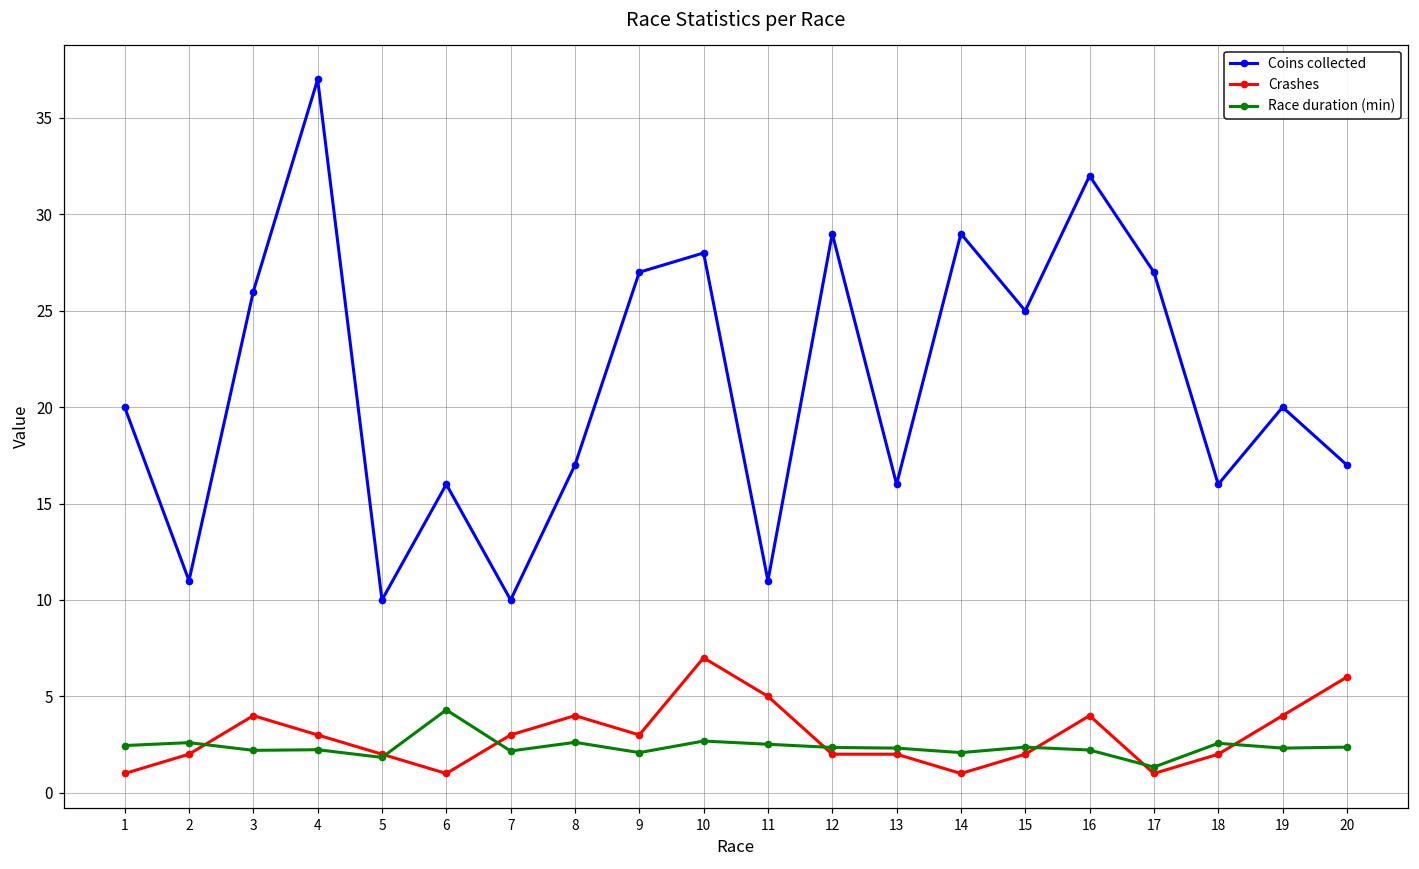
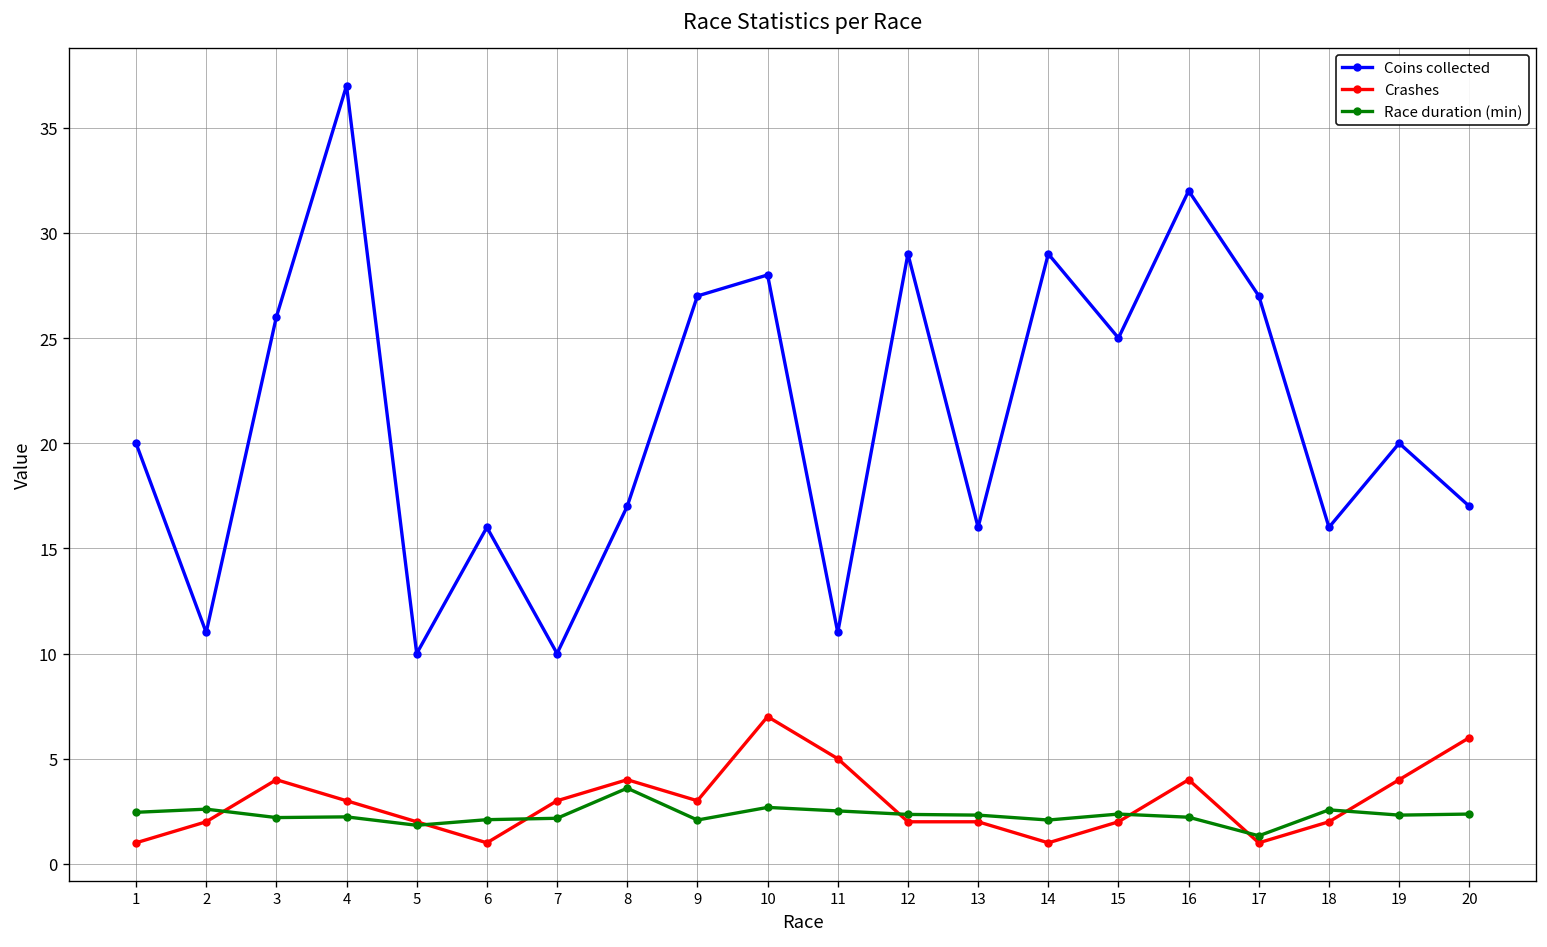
  {
    "Coins collected": {
      "1": 20.0,
      "2": 11.0,
      "3": 26.0,
      "4": 37.0,
      "5": 10.0,
      "6": 16.0,
      "7": 10.0,
      "8": 17.0,
      "9": 27.0,
      "10": 28.0,
      "11": 11.0,
      "12": 29.0,
      "13": 16.0,
      "14": 29.0,
      "15": 25.0,
      "16": 32.0,
      "17": 27.0,
      "18": 16.0,
      "19": 20.0,
      "20": 17.0
    },
    "Crashes": {
      "1": 1.0,
      "2": 2.0,
      "3": 4.0,
      "4": 3.0,
      "5": 2.0,
      "6": 1.0,
      "7": 3.0,
      "8": 4.0,
      "9": 3.0,
      "10": 7.0,
      "11": 5.0,
      "12": 2.0,
      "13": 2.0,
      "14": 1.0,
      "15": 2.0,
      "16": 4.0,
      "17": 1.0,
      "18": 2.0,
      "19": 4.0,
      "20": 6.0
    },
    "Race duration (min)": {
      "1": 2.5,
      "2": 2.6,
      "3": 2.2,
      "4": 2.2,
      "5": 1.8,
-     "6": 4.3,
+     "6": 2.1,
      "7": 2.2,
-     "8": 2.6,
+     "8": 3.6,
      "9": 2.1,
      "10": 2.7,
      "11": 2.5,
      "12": 2.4,
      "13": 2.3,
      "14": 2.1,
      "15": 2.4,
      "16": 2.2,
      "17": 1.3,
      "18": 2.6,
      "19": 2.3,
      "20": 2.4
    }
  }
